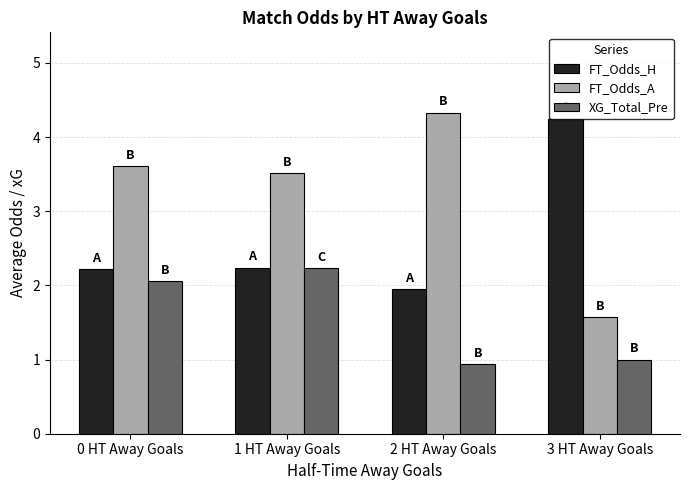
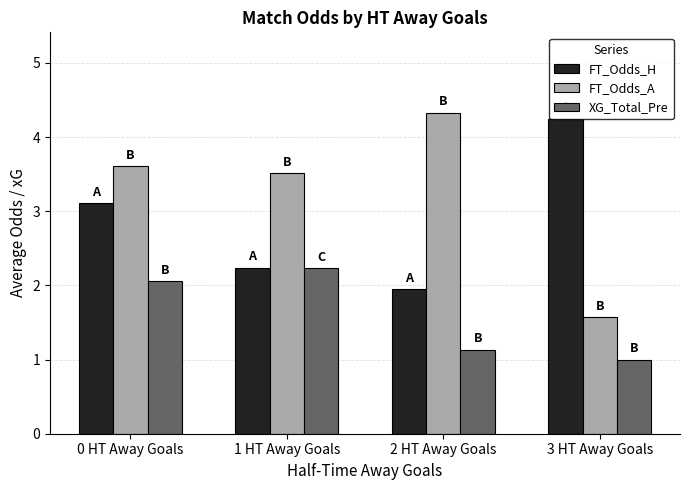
  {
    "FT_Odds_H": {
-     "0 HT Away Goals": 2.2,
+     "0 HT Away Goals": 3.1,
      "1 HT Away Goals": 2.2,
      "2 HT Away Goals": 2.0
    },
    "FT_Odds_A": {
      "0 HT Away Goals": 3.6,
      "1 HT Away Goals": 3.5,
      "2 HT Away Goals": 4.3,
      "3 HT Away Goals": 1.6
    },
    "XG_Total_Pre": {
      "0 HT Away Goals": 2.1,
      "1 HT Away Goals": 2.2,
-     "2 HT Away Goals": 0.9,
+     "2 HT Away Goals": 1.1,
      "3 HT Away Goals": 1.0
    }
  }
